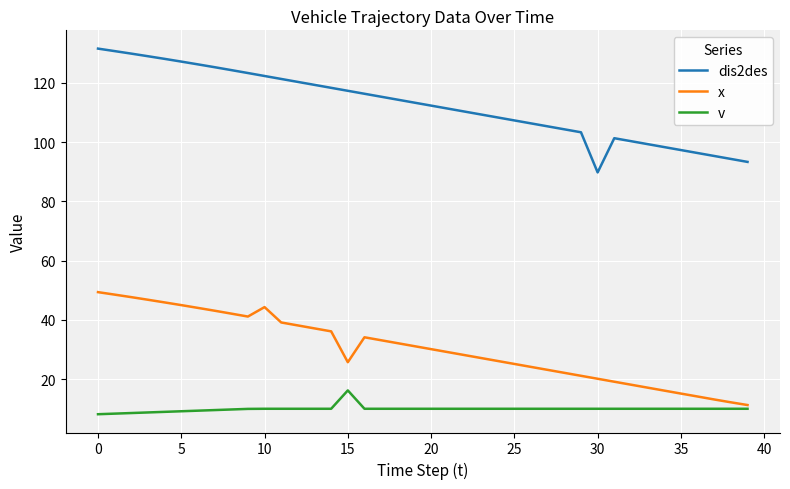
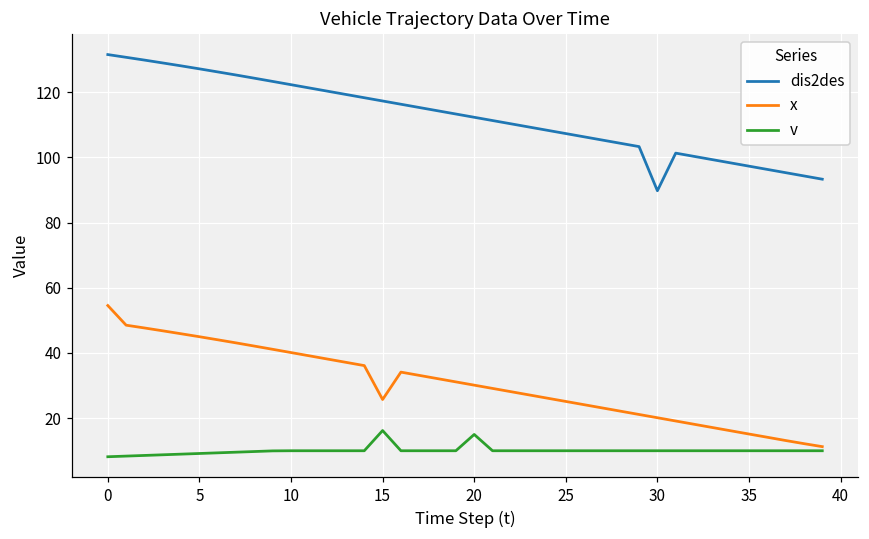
  {
    "dis2des": {
      "0": 132,
      "5": 127,
      "10": 122,
      "15": 117,
      "20": 112,
      "25": 107,
      "30": 90,
      "35": 97
    },
    "x": {
-     "0": 49,
+     "0": 55,
      "5": 45,
-     "10": 44,
+     "10": 40,
      "15": 26,
      "20": 30,
      "25": 25,
      "30": 20,
      "35": 15
    },
    "v": {
      "0": 8,
      "5": 9,
      "10": 10,
      "15": 16,
-     "20": 10,
+     "20": 15,
      "25": 10,
      "30": 10,
      "35": 10
    }
  }
